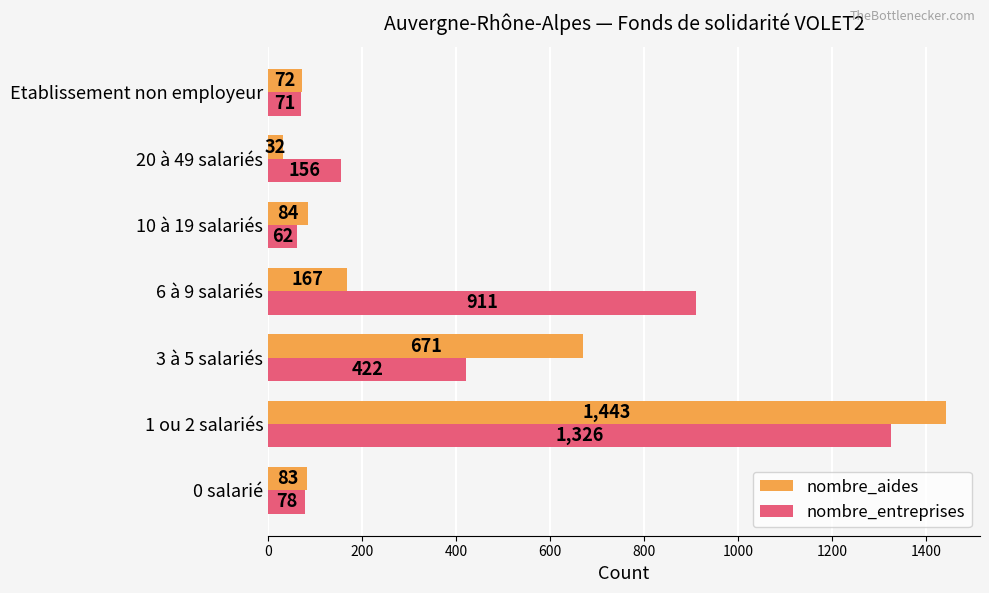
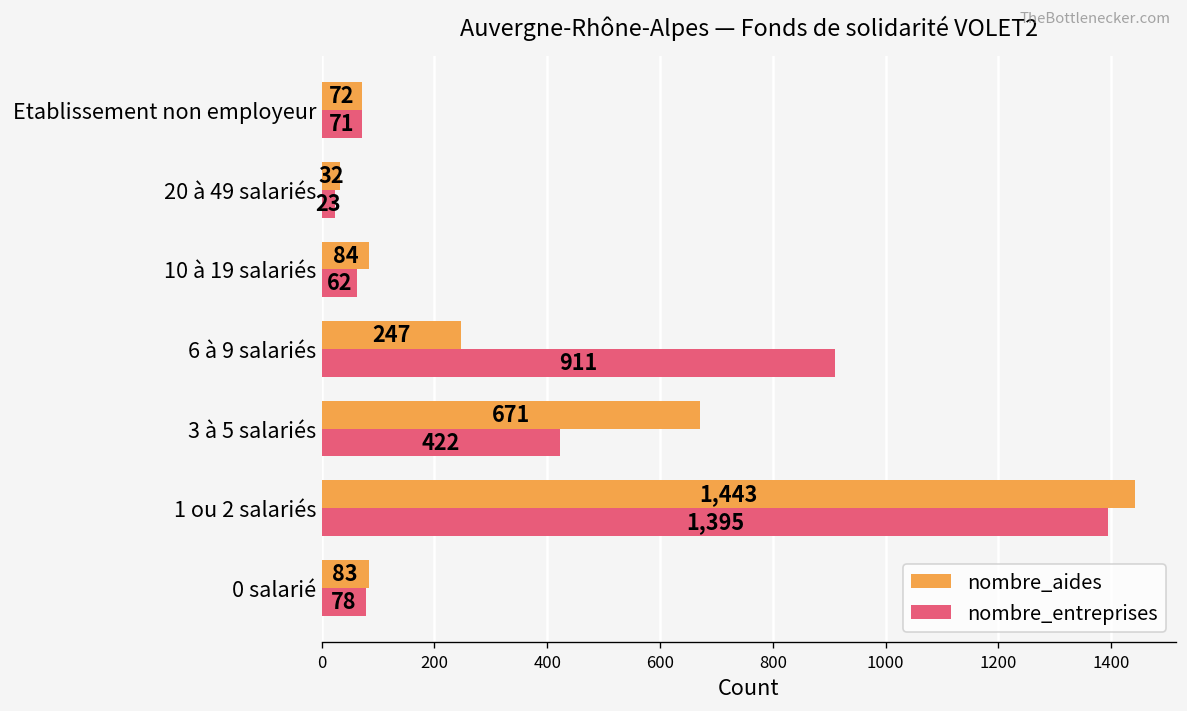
  {
    "nombre_aides": {
      "Etablissement non employeur": "72",
      "20 à 49 salariés": "32",
      "10 à 19 salariés": "84",
-     "6 à 9 salariés": "167",
+     "6 à 9 salariés": "247",
      "3 à 5 salariés": "671",
      "1 ou 2 salariés": "1,443",
      "0 salarié": "83"
    },
    "nombre_entreprises": {
      "Etablissement non employeur": "71",
-     "20 à 49 salariés": "156",
+     "20 à 49 salariés": "23",
      "10 à 19 salariés": "62",
      "6 à 9 salariés": "911",
      "3 à 5 salariés": "422",
-     "1 ou 2 salariés": "1,326",
+     "1 ou 2 salariés": "1,395",
      "0 salarié": "78"
    }
  }
